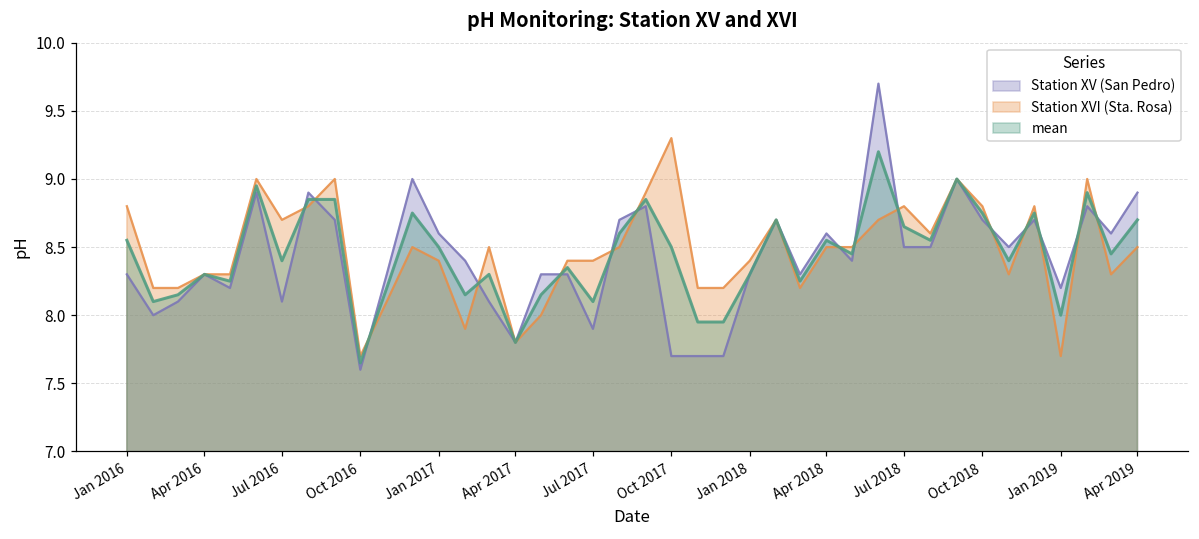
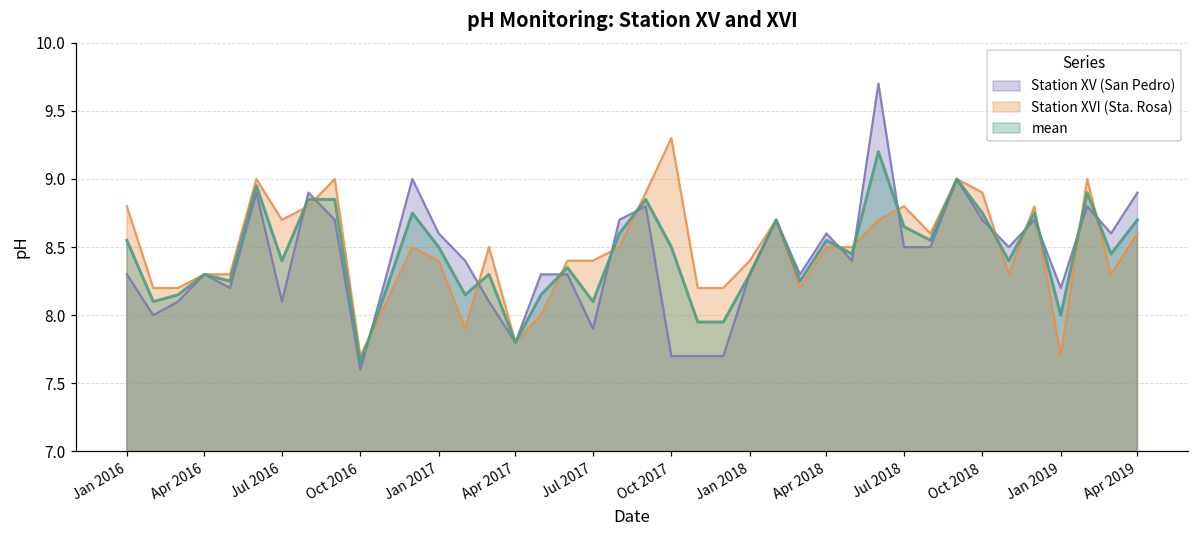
  {
    "Station XVI (Sta. Rosa)": {
      "Jan 2016": 8.8,
      "Jul 2016": 8.7,
      "Oct 2016": 7.7,
      "Jan 2017": 8.4,
      "Jul 2017": 8.4,
      "Oct 2017": 9.3,
      "Jan 2018": 8.4,
      "Apr 2018": 8.5,
      "Jul 2018": 8.8,
-     "Oct 2018": 8.8,
+     "Oct 2018": 8.9,
      "Jan 2019": 7.7,
-     "Apr 2019": 8.5
+     "Apr 2019": 8.6
    }
  }
